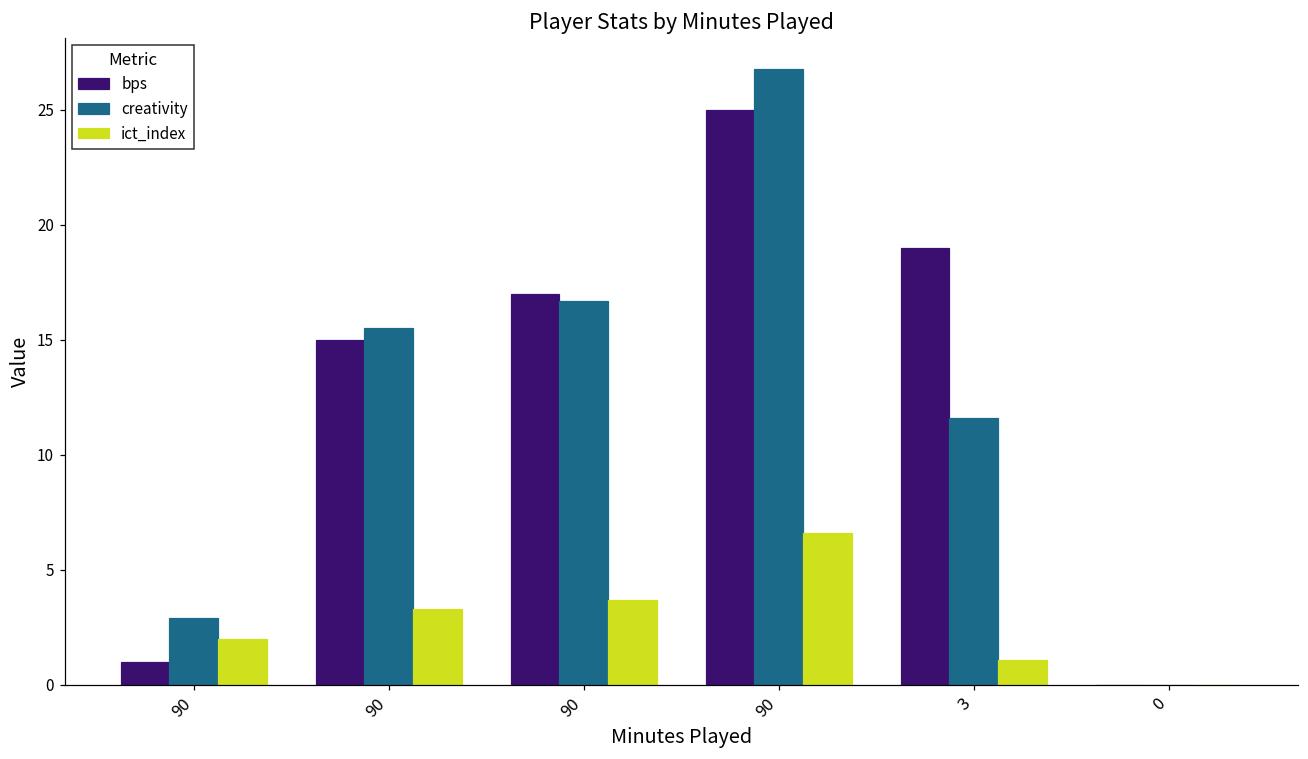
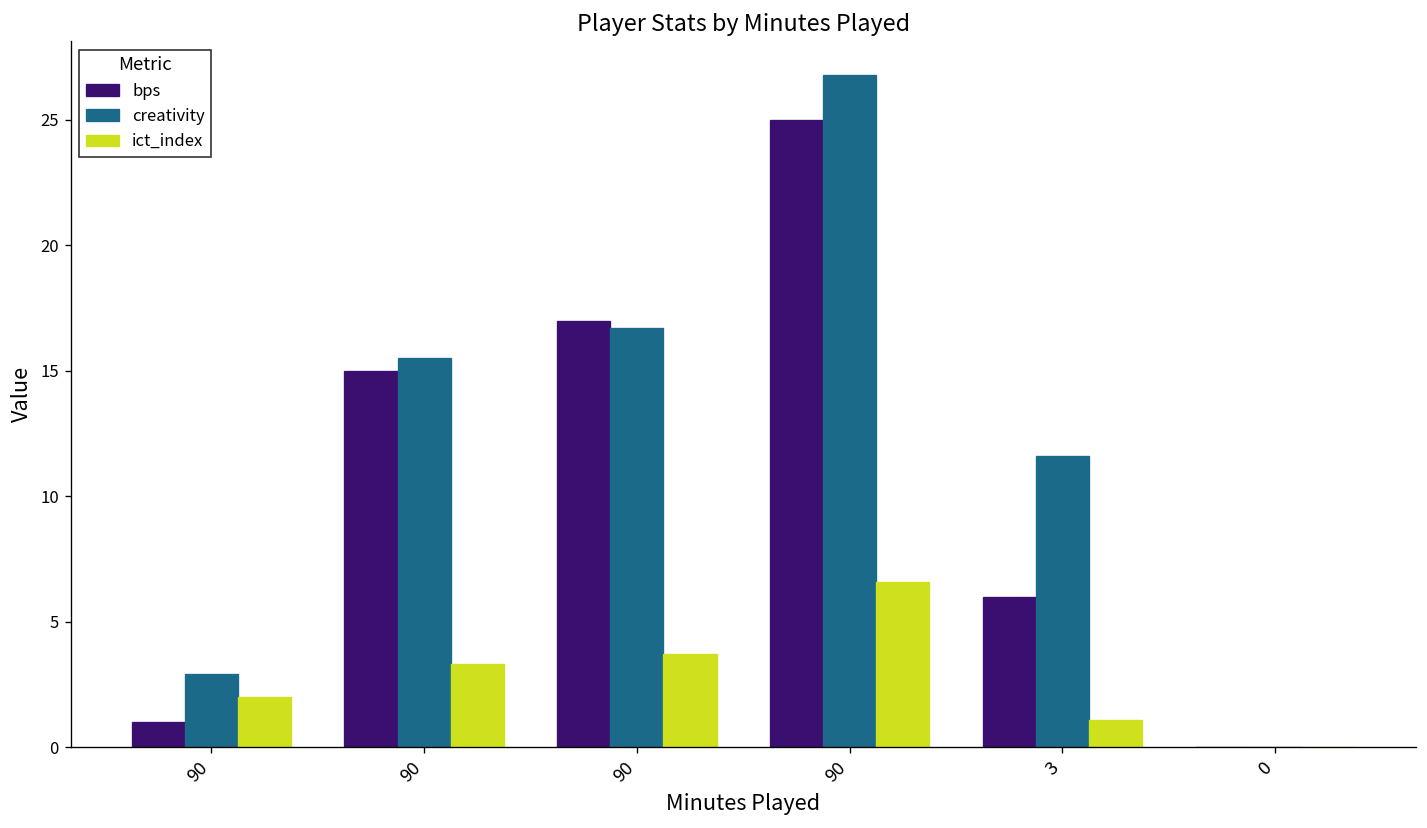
  {
    "bps": {
-     "3": 19,
+     "3": 6,
      "0": 0
    },
    "creativity": {
      "3": 11.6,
      "0": 0
    },
    "ict_index": {
      "3": 1,
      "0": 0
    }
  }
